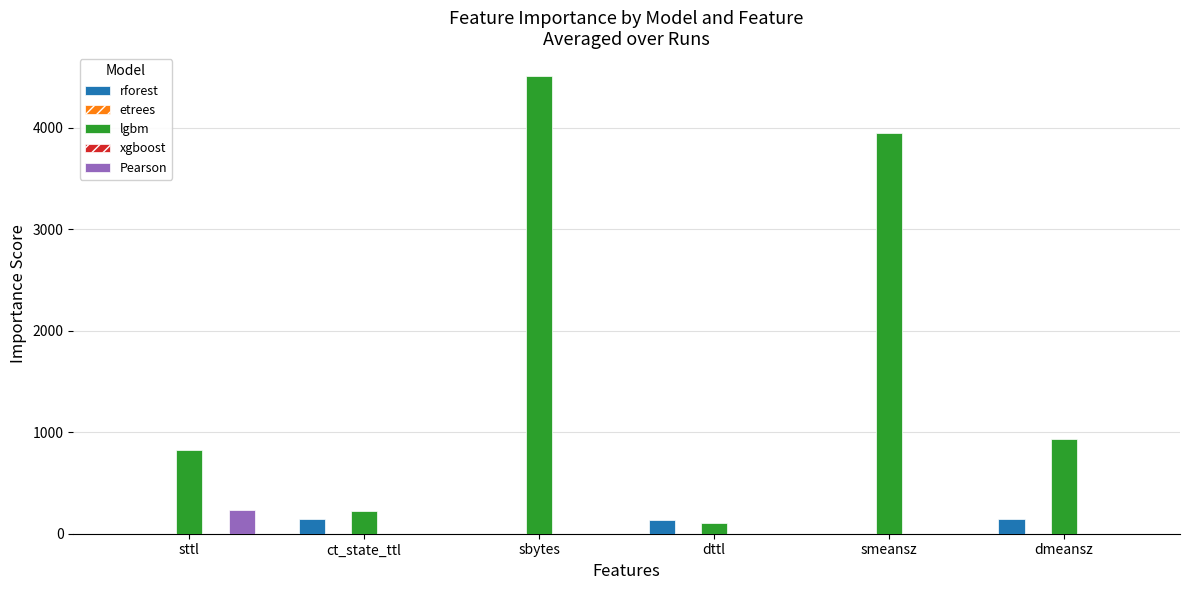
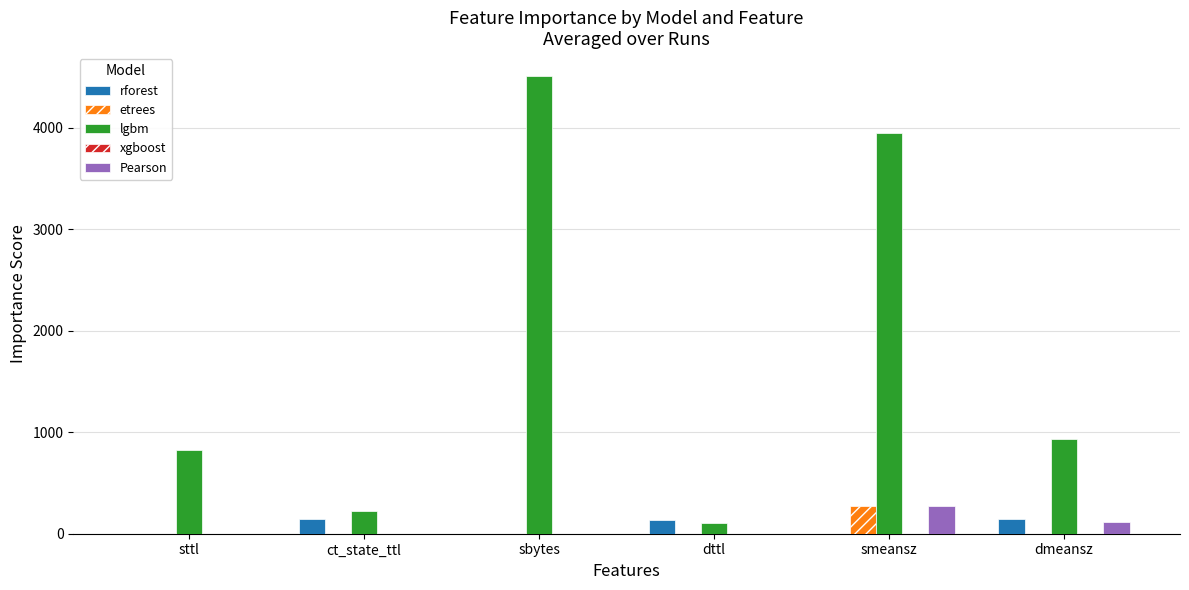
  {
    "rforest": {
      "ct_state_ttl": 150,
      "dttl": 130,
      "dmeansz": 150
    },
    "etrees": {
-     "smeansz": 0
+     "smeansz": 270
    },
    "lgbm": {
      "sttl": 830,
      "ct_state_ttl": 230,
      "sbytes": 4510,
      "dttl": 110,
      "smeansz": 3950,
      "dmeansz": 930
    },
    "Pearson": {
-     "sttl": 230,
-     "smeansz": 0,
-     "dmeansz": 0
+     "sttl": 0,
+     "smeansz": 270,
+     "dmeansz": 120
    }
  }
